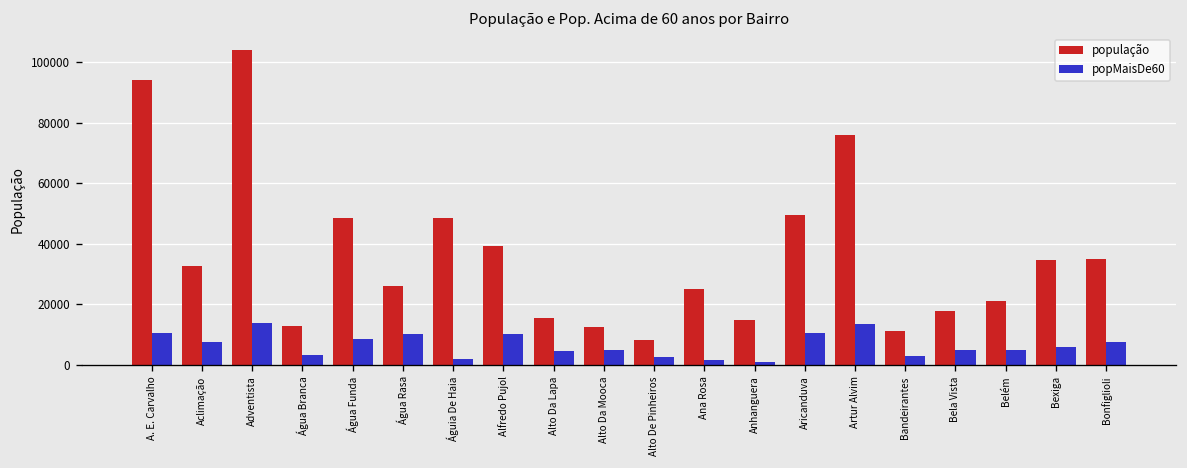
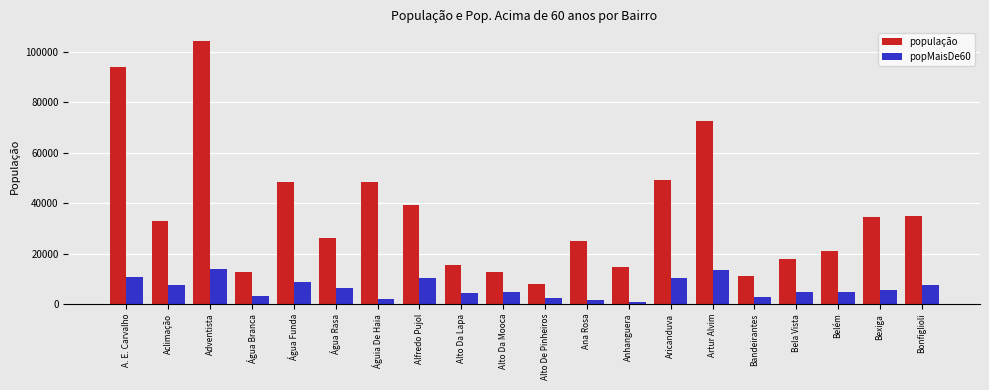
  {
    "população": {
      "A. E. Carvalho": 94000,
      "Aclimação": 33000,
      "Adventista": 104000,
      "Água Branca": 13000,
      "Água Funda": 48000,
      "Água Rasa": 26000,
      "Águia De Haia": 48000,
      "Alfredo Pujol": 39000,
      "Alto Da Lapa": 16000,
      "Alto Da Mooca": 12000,
      "Alto De Pinheiros": 8000,
      "Ana Rosa": 25000,
      "Anhanguera": 15000,
      "Aricanduva": 49000,
-     "Artur Alvim": 76000,
+     "Artur Alvim": 72000,
      "Bandeirantes": 11000,
      "Bela Vista": 18000,
      "Belém": 21000,
      "Bexiga": 35000,
      "Bonfiglioli": 35000
    },
    "popMaisDe60": {
      "A. E. Carvalho": 11000,
      "Aclimação": 8000,
      "Adventista": 14000,
      "Água Branca": 3000,
      "Água Funda": 9000,
-     "Água Rasa": 10000,
+     "Água Rasa": 6000,
      "Águia De Haia": 2000,
      "Alfredo Pujol": 10000,
      "Alto Da Lapa": 4000,
      "Alto Da Mooca": 5000,
      "Alto De Pinheiros": 2000,
      "Ana Rosa": 2000,
      "Aricanduva": 10000,
      "Artur Alvim": 14000,
      "Bandeirantes": 3000,
      "Bela Vista": 5000,
      "Belém": 5000,
      "Bexiga": 6000,
      "Bonfiglioli": 8000
    }
  }
